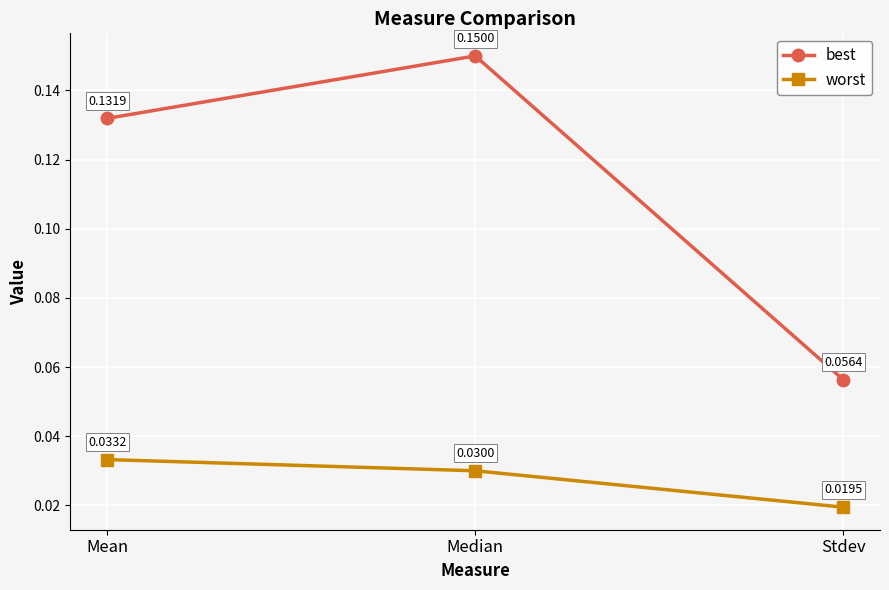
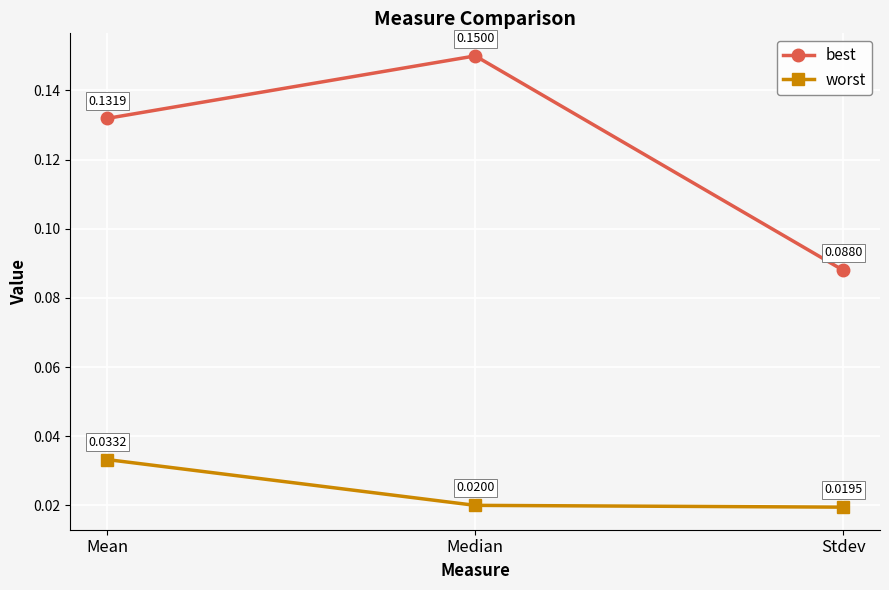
  {
    "best": {
-     "Stdev": 0.0564
+     "Stdev": 0.0880
    },
    "worst": {
-     "Median": 0.0300
+     "Median": 0.0200
    }
  }
